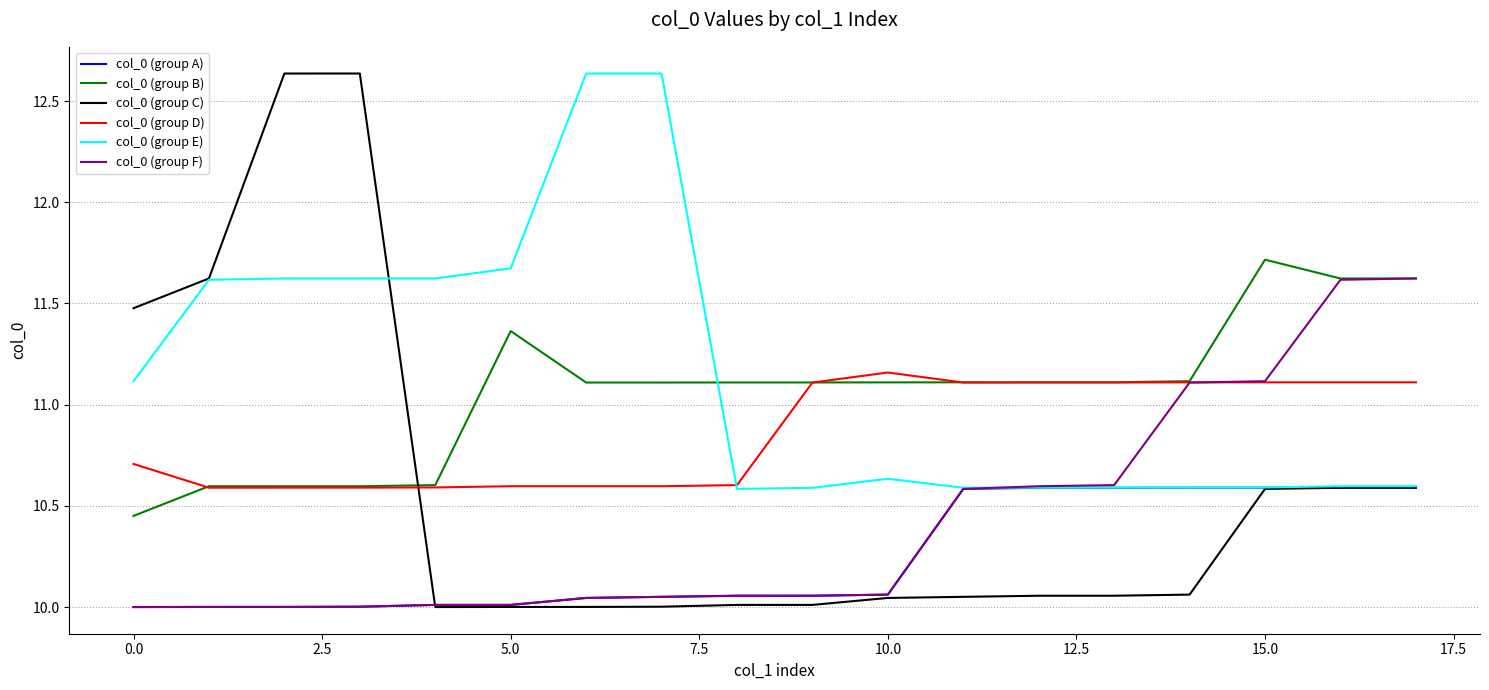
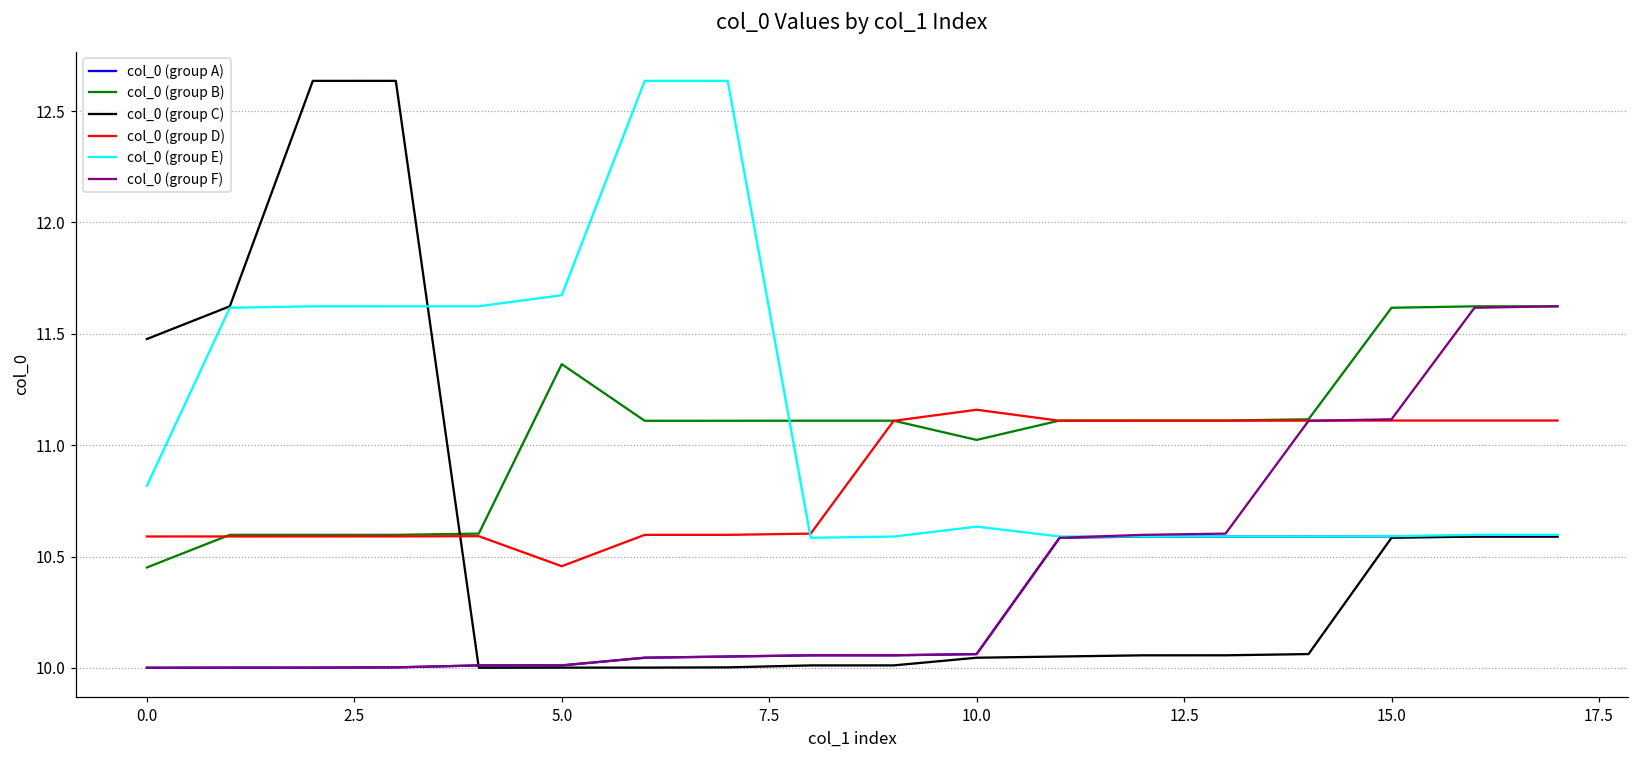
  {
    "col_0 (group B)": {
      "0.0": 10.45,
      "5.0": 11.36,
-     "10.0": 11.11,
-     "15.0": 11.72
+     "10.0": 11.02,
+     "15.0": 11.62
    },
    "col_0 (group C)": {
      "0.0": 11.48,
      "10.0": 10.05
    },
    "col_0 (group D)": {
-     "0.0": 10.71,
-     "5.0": 10.60,
+     "0.0": 10.59,
+     "5.0": 10.46,
      "10.0": 11.16
    },
    "col_0 (group E)": {
-     "0.0": 11.12,
+     "0.0": 10.82,
      "5.0": 11.67,
      "10.0": 10.63
    }
  }
